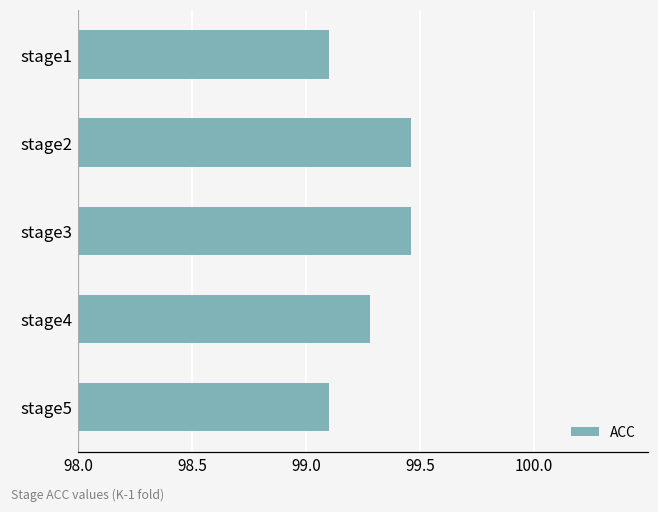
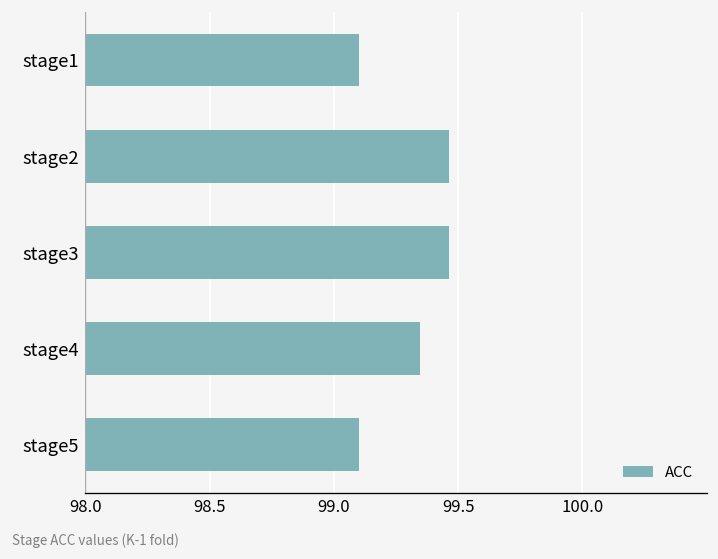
  {
    "stage1": 99.10,
    "stage2": 99.46,
    "stage3": 99.46,
-   "stage4": 99.28,
+   "stage4": 99.35,
    "stage5": 99.10
  }
